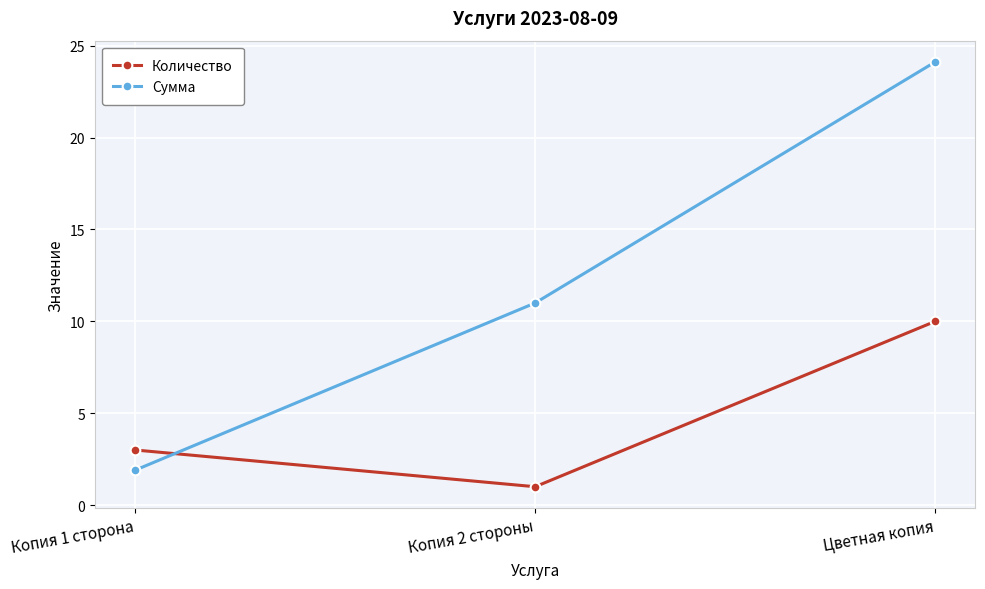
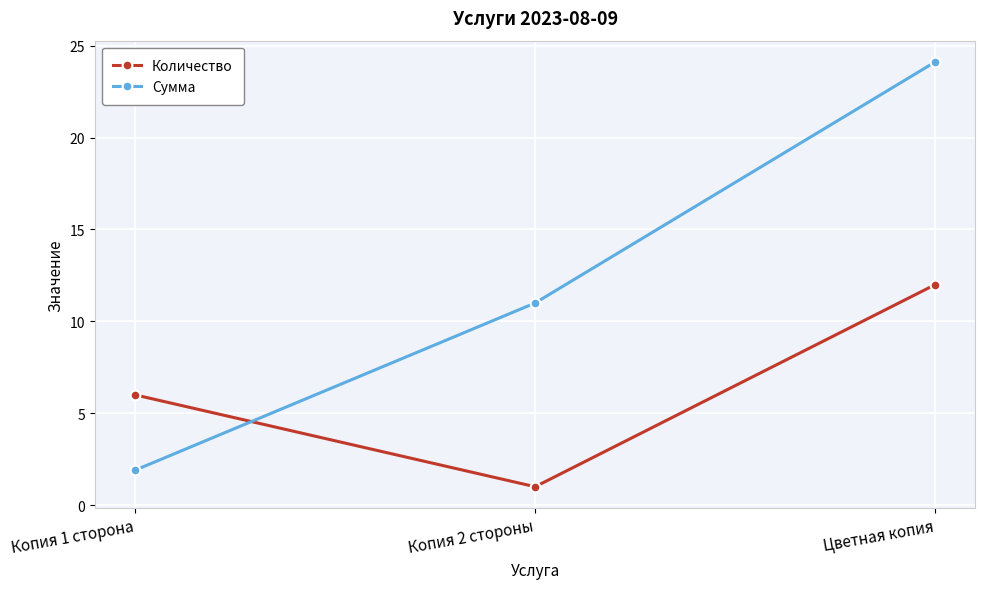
  {
    "Количество": {
-     "Копия 1 сторона": 3,
+     "Копия 1 сторона": 6,
      "Копия 2 стороны": 1,
-     "Цветная копия": 10
+     "Цветная копия": 12
    },
    "Сумма": {
      "Копия 1 сторона": 2,
      "Копия 2 стороны": 11,
      "Цветная копия": 24
    }
  }
